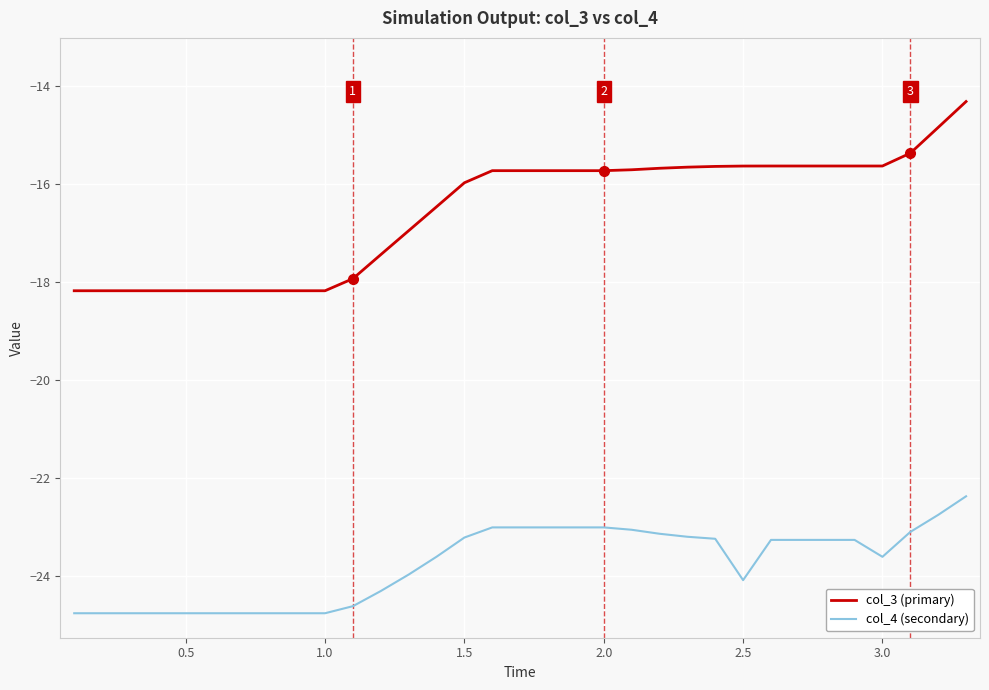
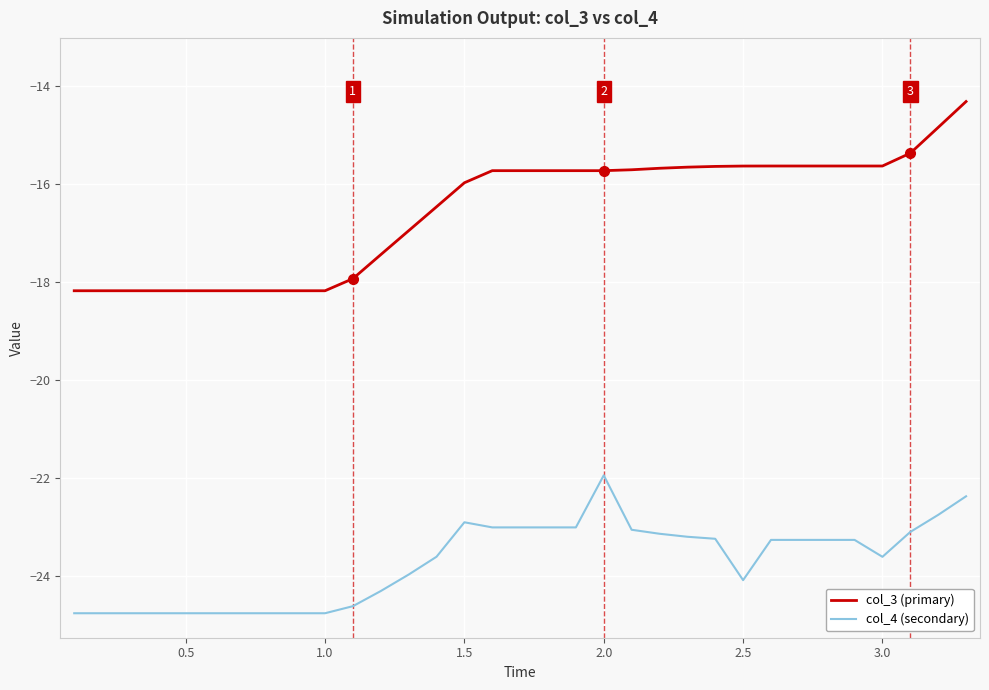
  {
    "col_4 (secondary)": {
      "0.5": -24.8,
      "1.0": -24.8,
-     "1.5": -23.2,
-     "2.0": -23.0,
+     "1.5": -22.9,
+     "2.0": -22.0,
      "2.5": -24.1,
      "3.0": -23.6
    }
  }
